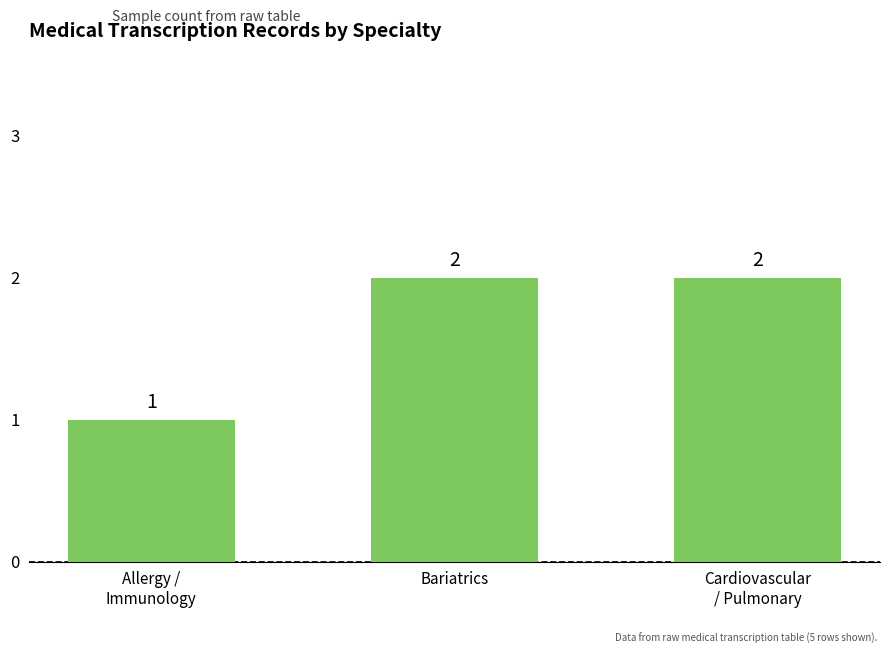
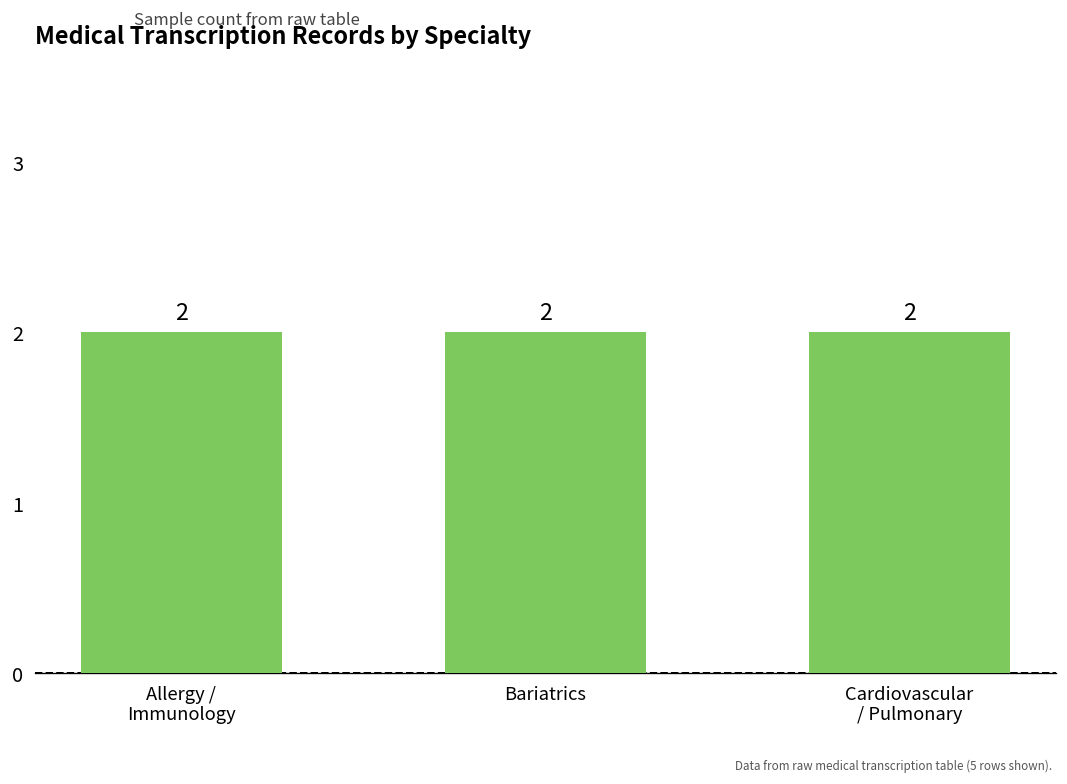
  {
-   "Allergy / Immunology": 1,
+   "Allergy / Immunology": 2,
    "Bariatrics": 2,
    "Cardiovascular / Pulmonary": 2
  }
